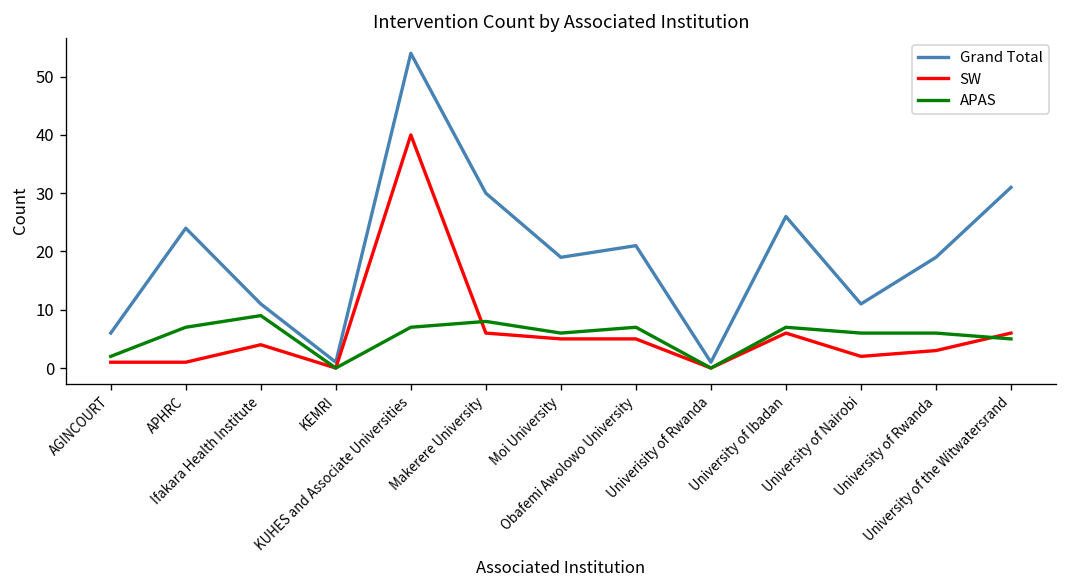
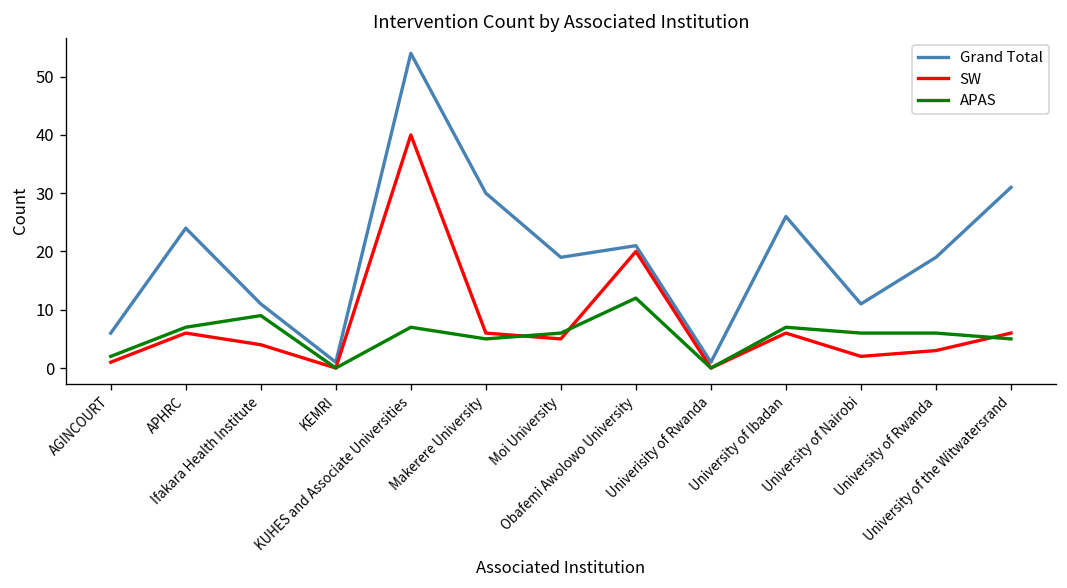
  {
    "Grand Total": {
      "AGINCOURT": 6,
      "APHRC": 24,
      "Ifakara Health Institute": 11,
      "KEMRI": 1,
      "KUHES and Associate Universities": 54,
      "Makerere University": 30,
      "Moi University": 19,
      "Obafemi Awolowo University": 21,
      "Univerisity of Rwanda": 1,
      "University of Ibadan": 26,
      "University of Nairobi": 11,
      "University of Rwanda": 19,
      "University of the Witwatersrand": 31
    },
    "SW": {
      "AGINCOURT": 1,
-     "APHRC": 1,
+     "APHRC": 6,
      "Ifakara Health Institute": 4,
      "KUHES and Associate Universities": 40,
      "Makerere University": 6,
      "Moi University": 5,
-     "Obafemi Awolowo University": 5,
+     "Obafemi Awolowo University": 20,
      "University of Ibadan": 6,
      "University of Nairobi": 2,
      "University of Rwanda": 3,
      "University of the Witwatersrand": 6
    },
    "APAS": {
      "AGINCOURT": 2,
      "APHRC": 7,
      "Ifakara Health Institute": 9,
      "KUHES and Associate Universities": 7,
-     "Makerere University": 8,
+     "Makerere University": 5,
      "Moi University": 6,
-     "Obafemi Awolowo University": 7,
+     "Obafemi Awolowo University": 12,
      "University of Ibadan": 7,
      "University of Nairobi": 6,
      "University of Rwanda": 6,
      "University of the Witwatersrand": 5
    }
  }
